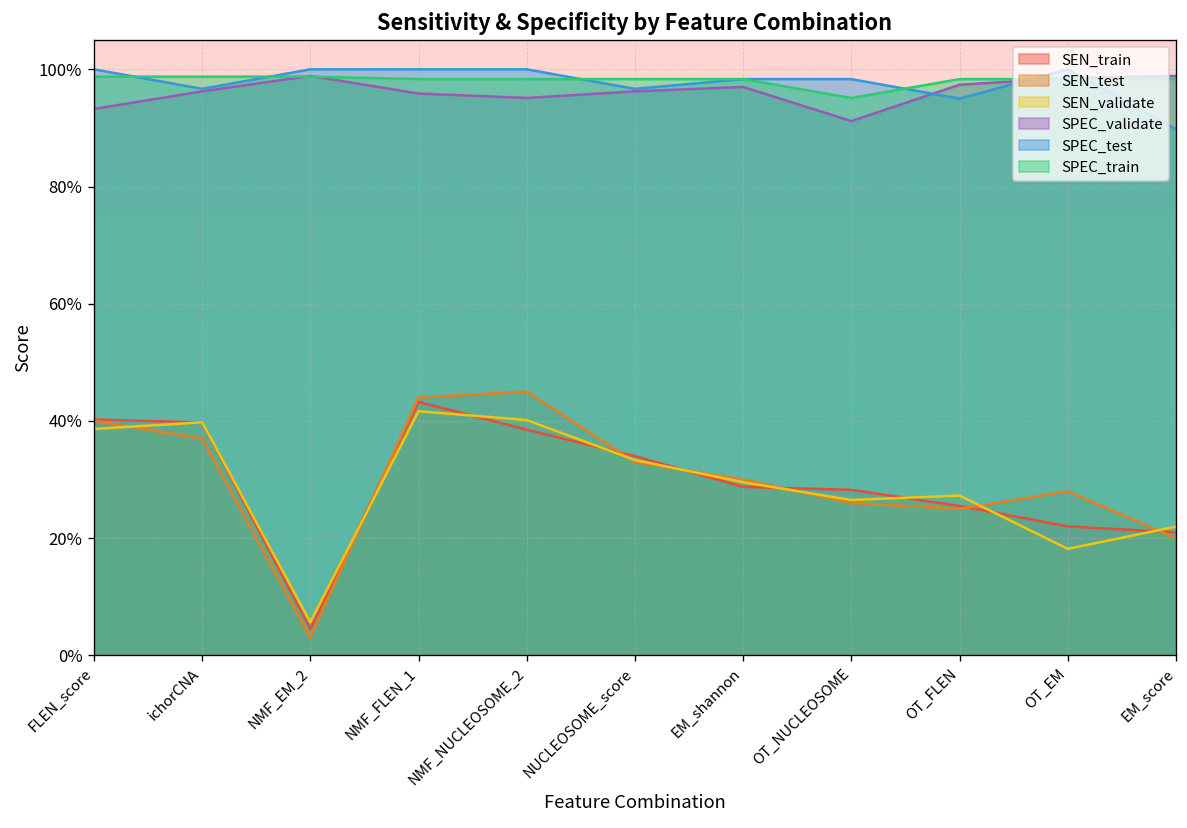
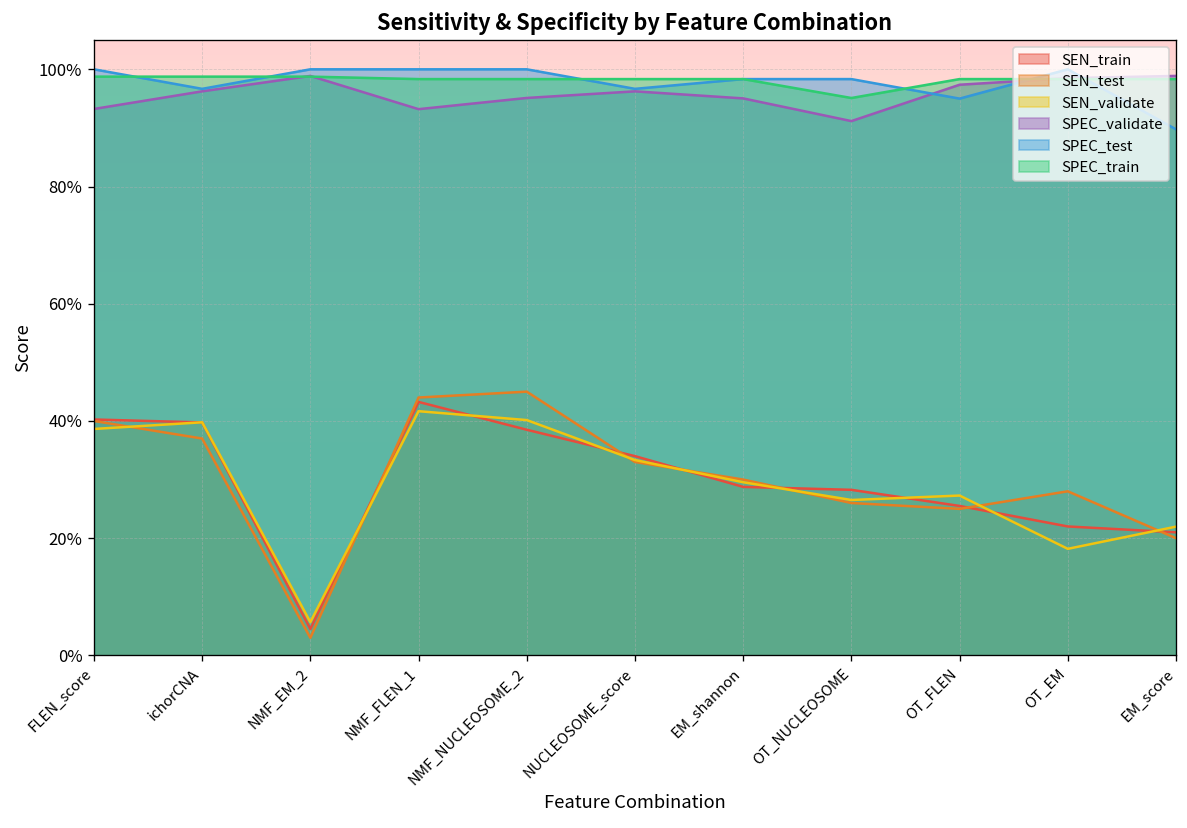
  {
    "SPEC_validate": {
      "FLEN_score": "93%",
-     "NMF_FLEN_1": "96%",
+     "NMF_FLEN_1": "93%",
      "NMF_NUCLEOSOME_2": "95%",
-     "EM_shannon": "97%",
+     "EM_shannon": "95%",
      "OT_NUCLEOSOME": "91%",
      "OT_FLEN": "97%",
      "EM_score": "99%"
    },
    "SPEC_test": {
      "FLEN_score": "100%",
      "NMF_EM_2": "100%",
      "NMF_FLEN_1": "100%",
      "NMF_NUCLEOSOME_2": "100%",
      "OT_NUCLEOSOME": "98%",
      "OT_FLEN": "95%",
      "EM_score": "90%"
    },
    "SPEC_train": {
      "FLEN_score": "99%",
      "ichorCNA": "99%",
      "NMF_FLEN_1": "98%",
      "NMF_NUCLEOSOME_2": "98%",
      "NUCLEOSOME_score": "98%",
      "OT_NUCLEOSOME": "95%",
      "OT_FLEN": "98%",
      "EM_score": "98%"
    }
  }
